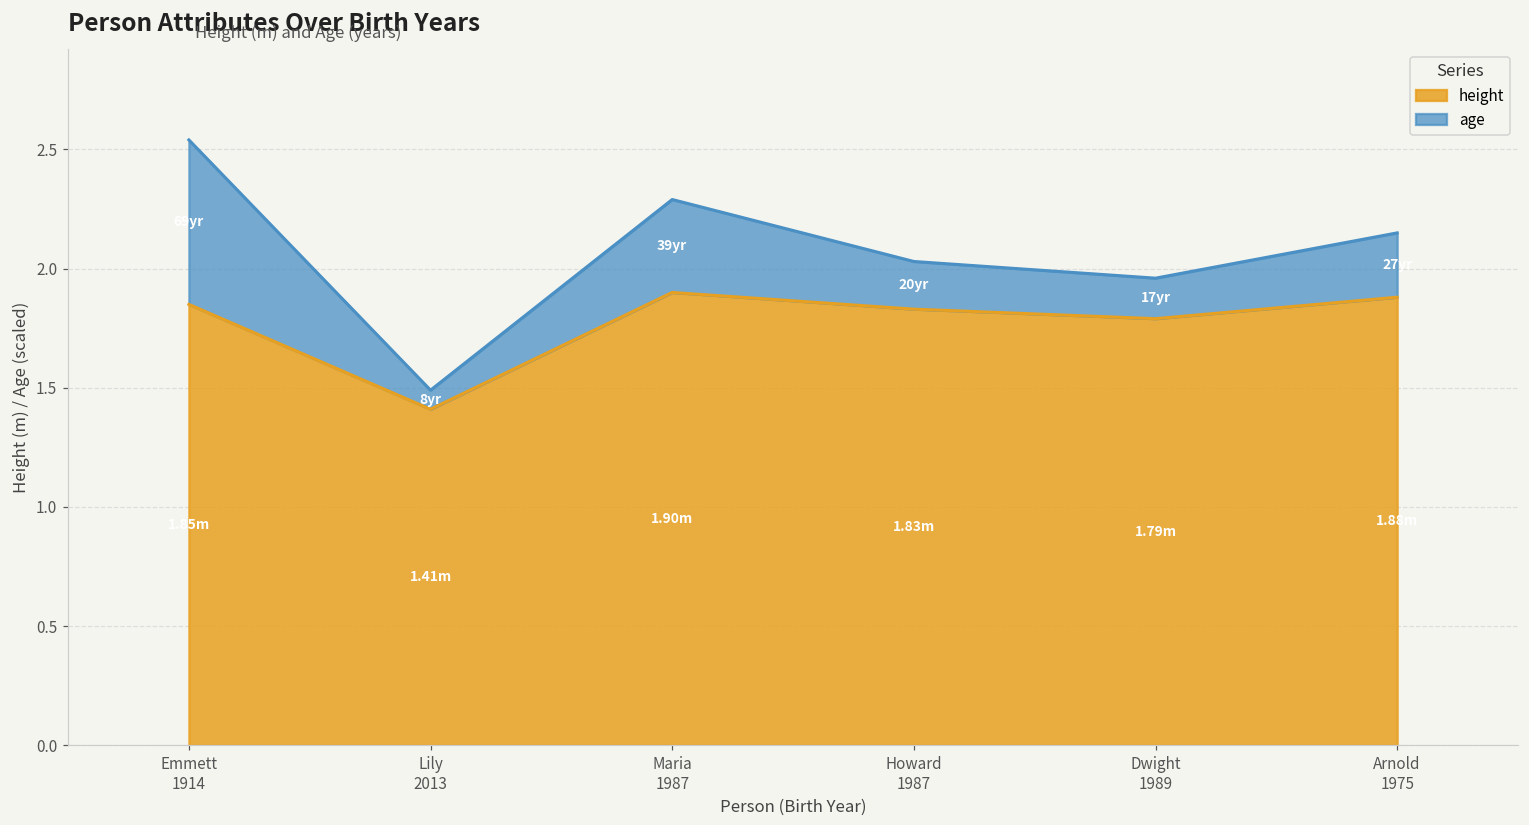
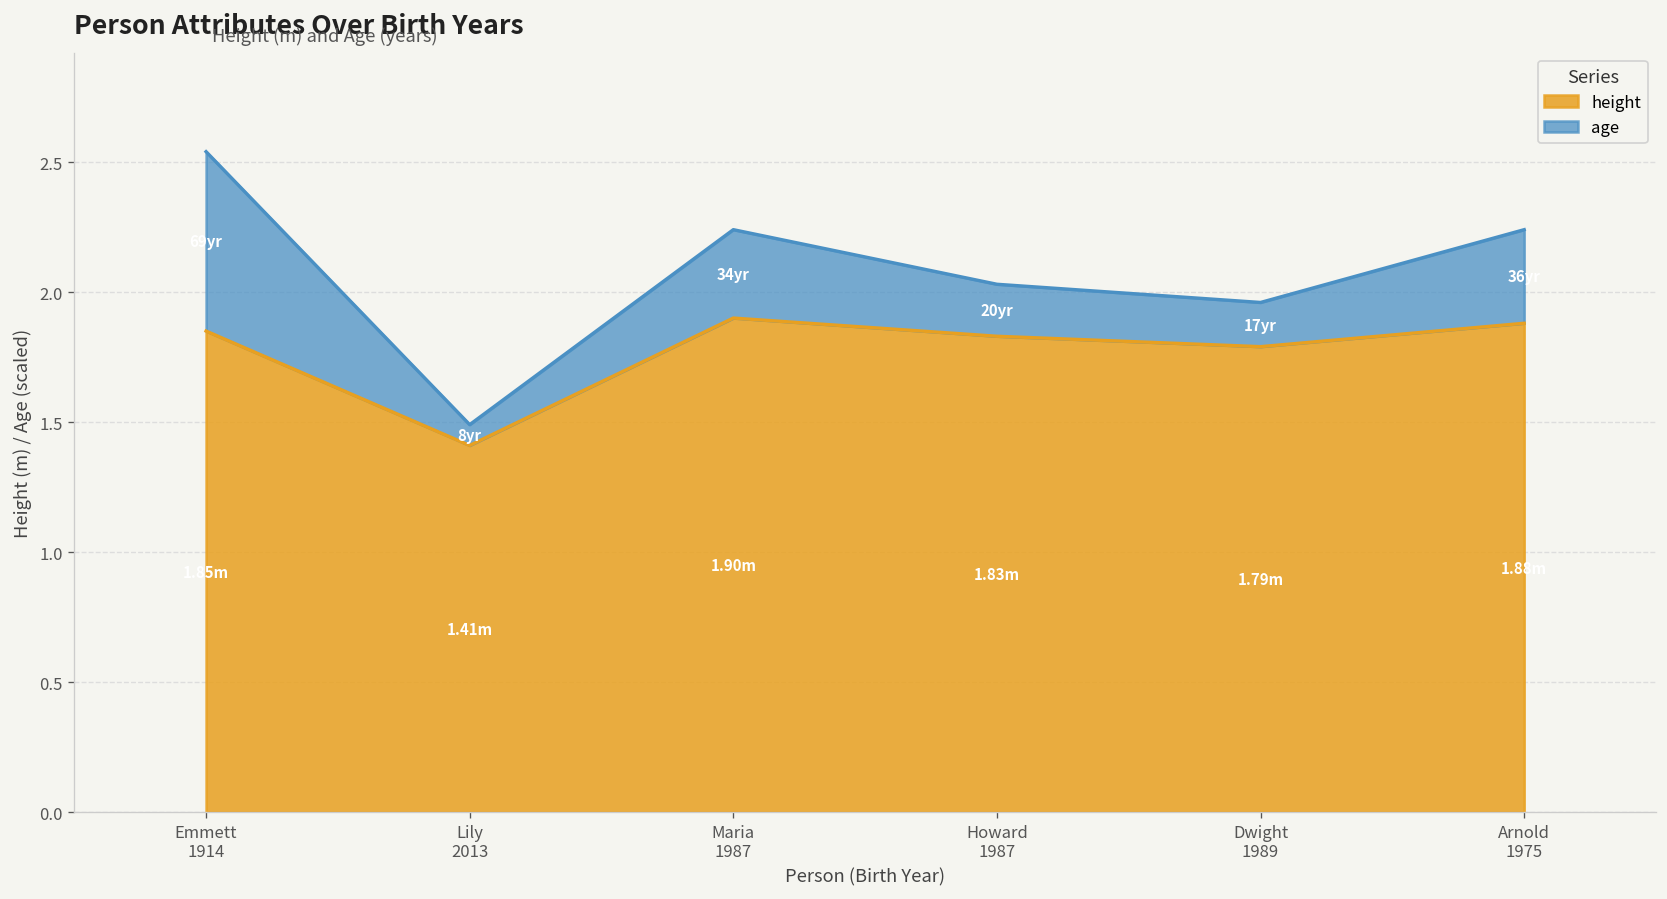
  {
    "height": {
      "Emmett 1914": 1.85,
      "Maria 1987": 1.90,
      "Arnold 1975": 1.88
    },
    "age": {
-     "Maria 1987": 39,
-     "Arnold 1975": 0.27
+     "Maria 1987": 34,
+     "Arnold 1975": 0.36
    }
  }
